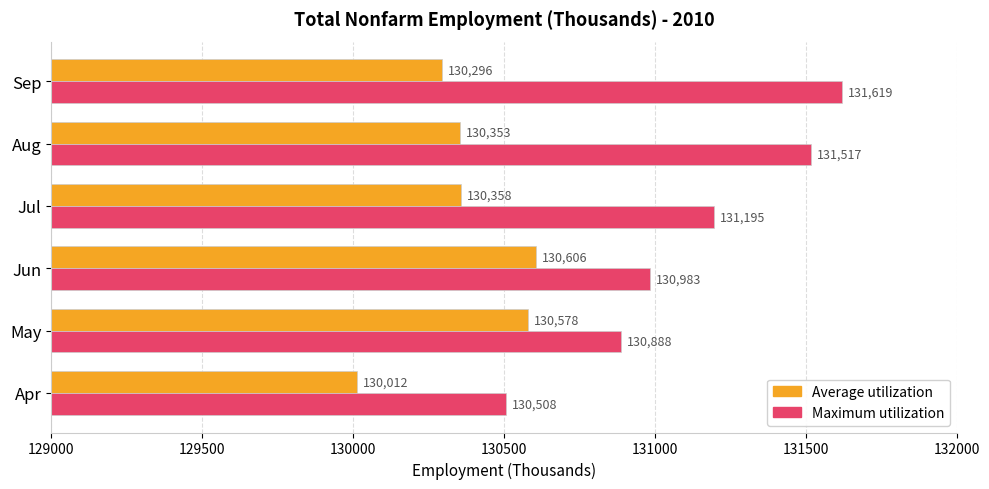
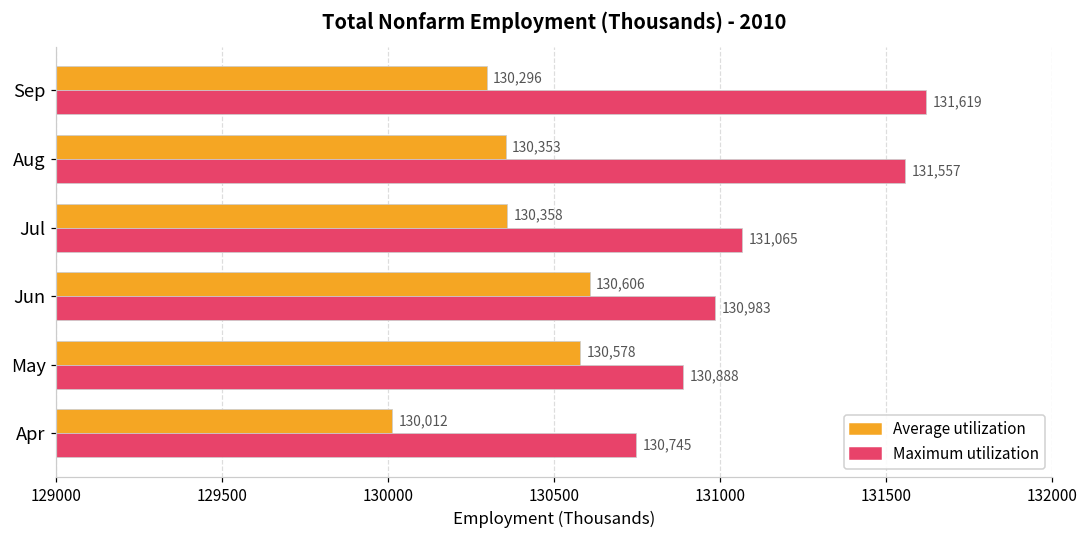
  {
    "Average utilization": {
      "Sep": "130,296",
      "Aug": "130,353",
      "Jul": "130,358",
      "Jun": "130,606",
      "May": "130,578",
      "Apr": "130,012"
    },
    "Maximum utilization": {
      "Sep": "131,619",
-     "Aug": "131,517",
-     "Jul": "131,195",
+     "Aug": "131,557",
+     "Jul": "131,065",
      "Jun": "130,983",
      "May": "130,888",
-     "Apr": "130,508"
+     "Apr": "130,745"
    }
  }
